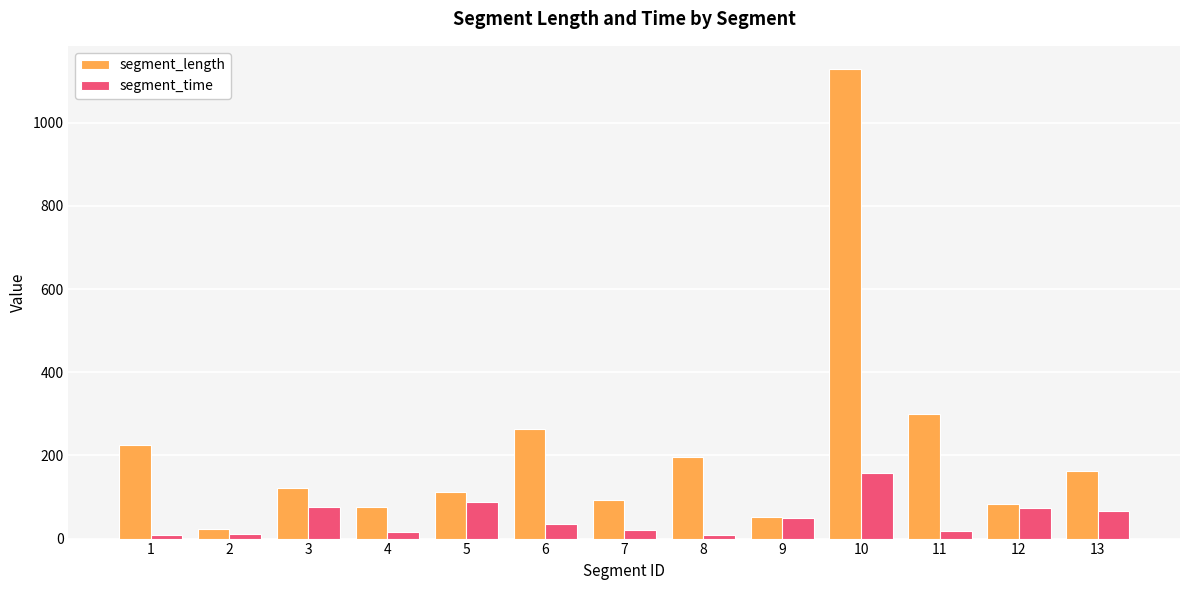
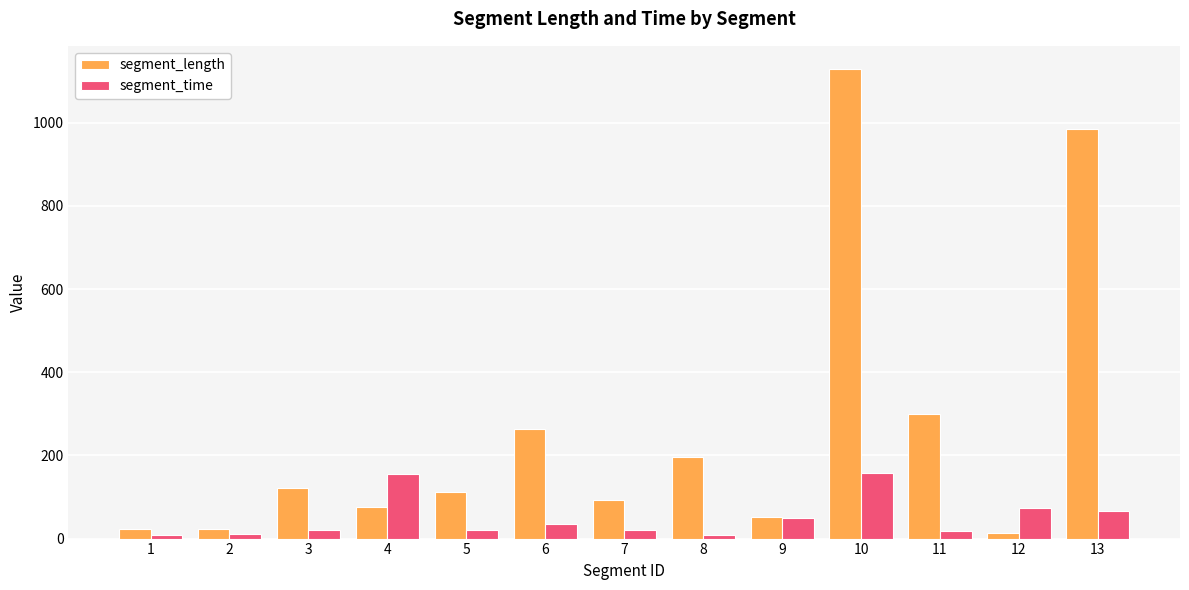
  {
    "segment_length": {
-     "1": 220,
+     "1": 20,
      "2": 20,
      "3": 120,
      "4": 80,
      "5": 110,
      "6": 260,
      "7": 90,
      "8": 200,
      "9": 50,
      "10": 1130,
      "11": 300,
-     "12": 80,
-     "13": 160
+     "12": 10,
+     "13": 980
    },
    "segment_time": {
      "1": 10,
      "2": 10,
-     "3": 80,
-     "4": 20,
-     "5": 90,
+     "3": 20,
+     "4": 160,
+     "5": 20,
      "6": 40,
      "7": 20,
      "8": 10,
      "9": 50,
      "10": 160,
      "11": 20,
      "12": 70,
      "13": 70
    }
  }
